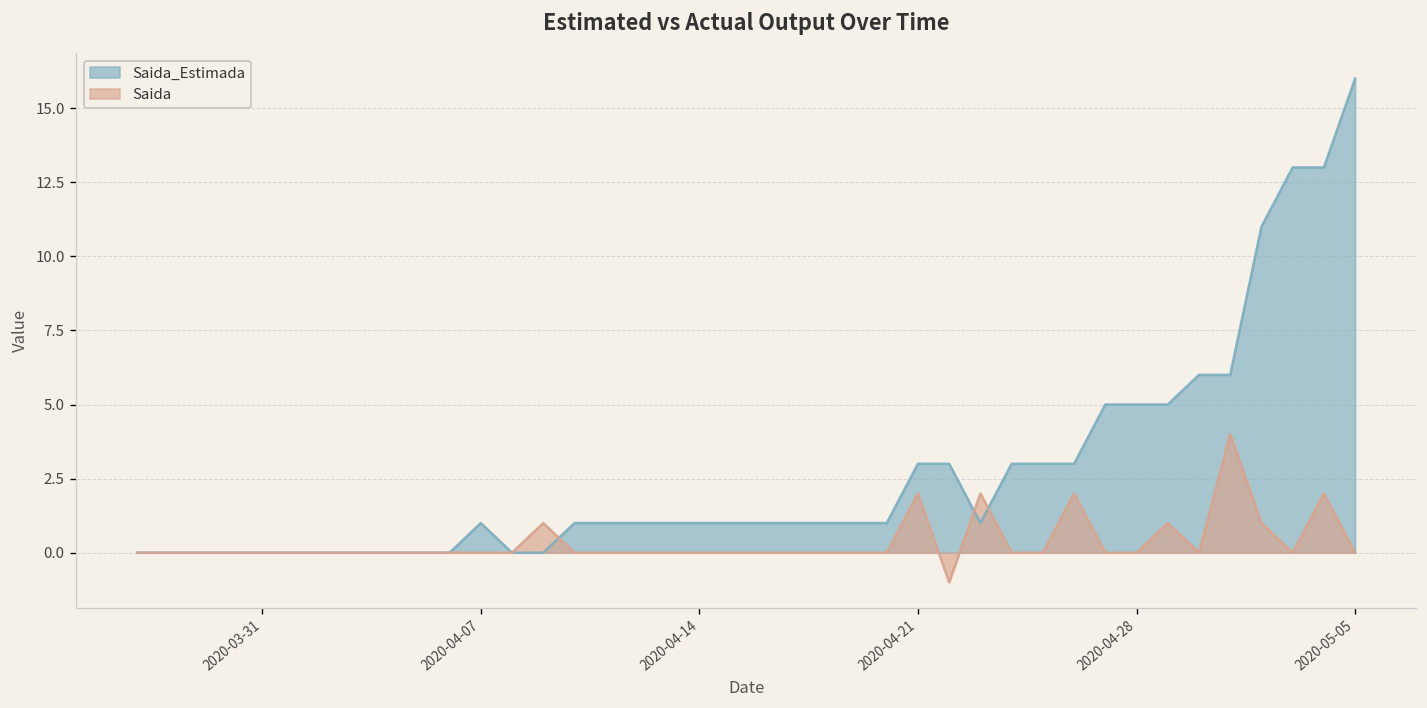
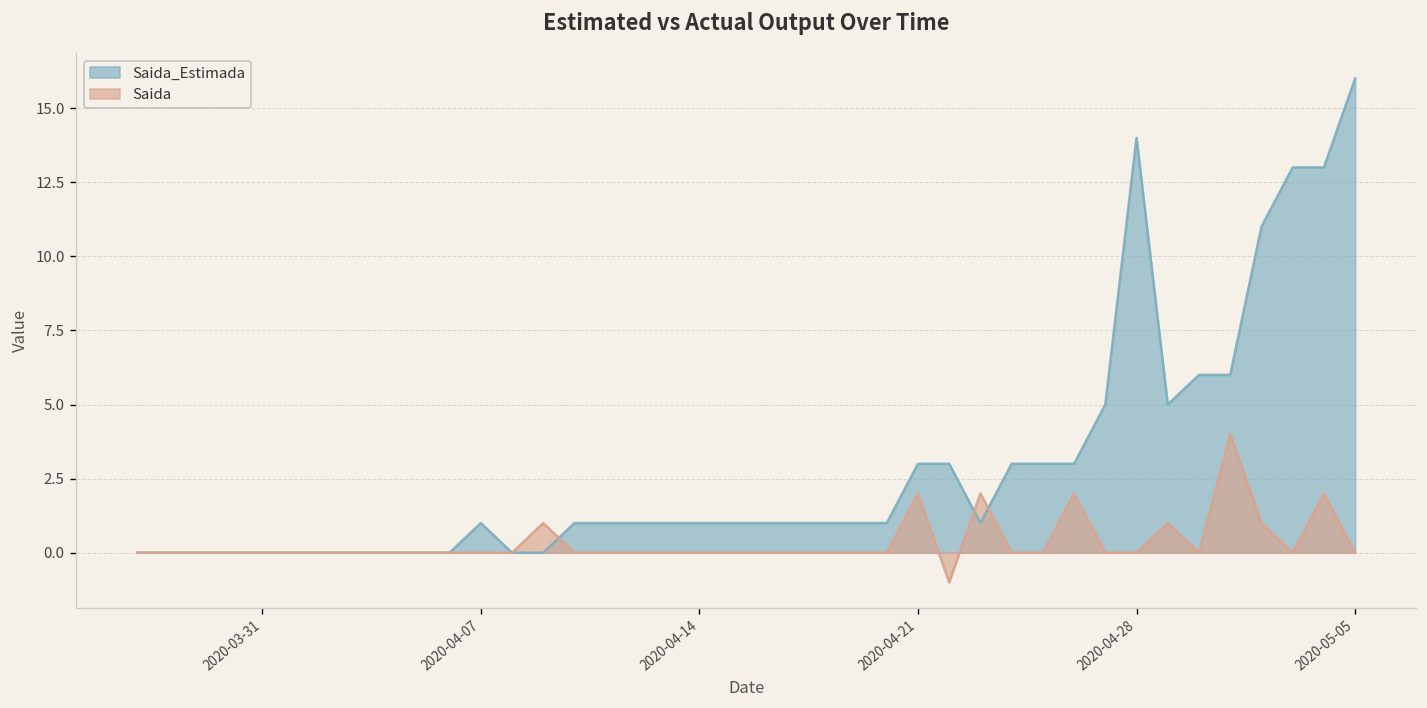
  {
    "Saida_Estimada": {
      "2020-04-07": 1,
      "2020-04-14": 1,
      "2020-04-21": 3,
-     "2020-04-28": 5,
+     "2020-04-28": 14,
      "2020-05-05": 16
    }
  }
